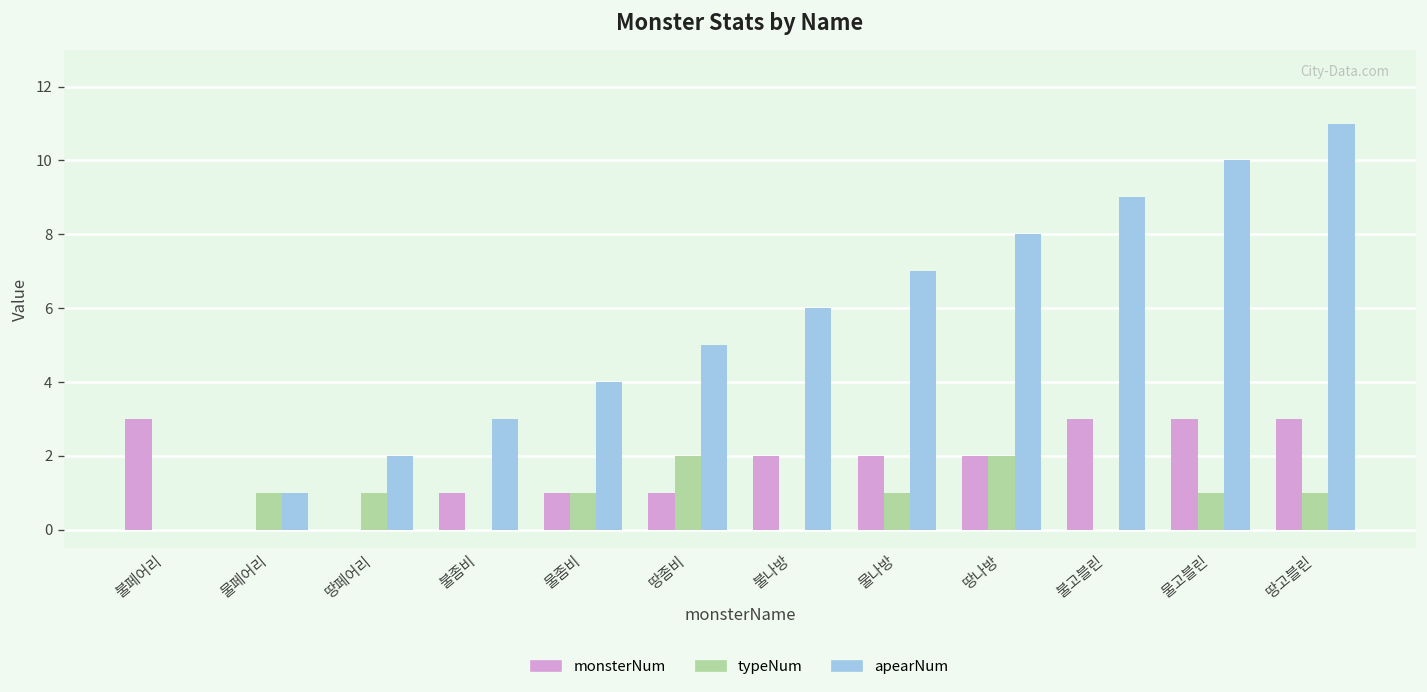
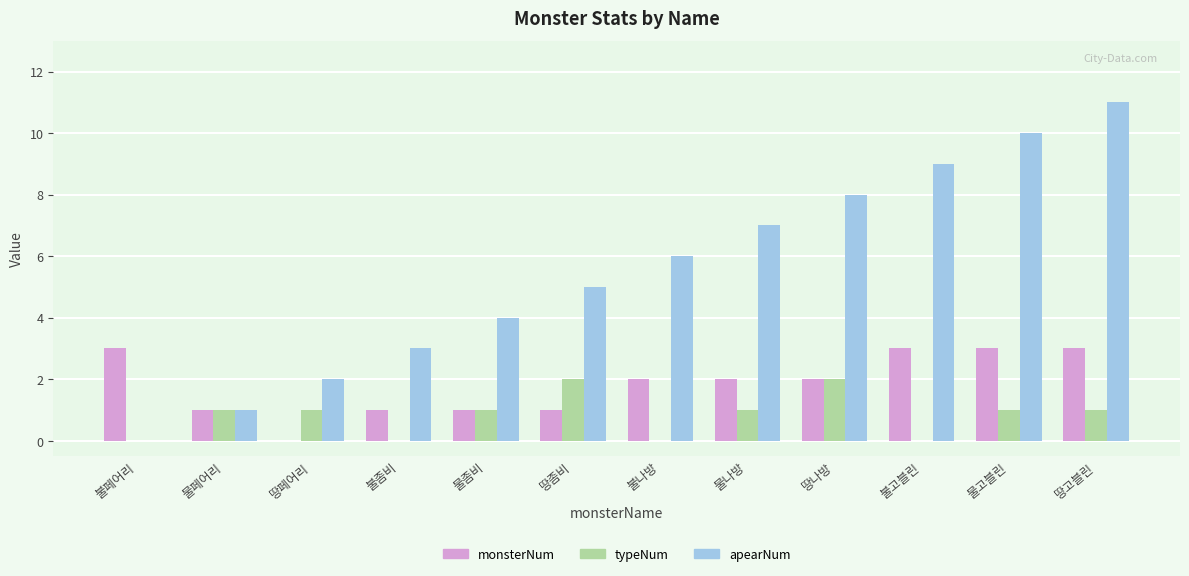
  {
    "monsterNum": {
      "불페어리": 3,
-     "물페어리": 0,
+     "물페어리": 1,
      "땅페어리": 0,
      "불좀비": 1,
      "물좀비": 1,
      "땅좀비": 1,
      "불나방": 2,
      "물나방": 2,
      "땅나방": 2,
      "불고블린": 3,
      "물고블린": 3,
      "땅고블린": 3
    },
    "typeNum": {
      "불페어리": 0,
      "물페어리": 1,
      "땅페어리": 1,
      "불좀비": 0,
      "물좀비": 1,
      "땅좀비": 2,
      "불나방": 0,
      "물나방": 1,
      "땅나방": 2,
      "불고블린": 0,
      "물고블린": 1,
      "땅고블린": 1
    },
    "apearNum": {
      "불페어리": 0,
      "물페어리": 1,
      "땅페어리": 2,
      "불좀비": 3,
      "물좀비": 4,
      "땅좀비": 5,
      "불나방": 6,
      "물나방": 7,
      "땅나방": 8,
      "불고블린": 9,
      "물고블린": 10,
      "땅고블린": 11
    }
  }
